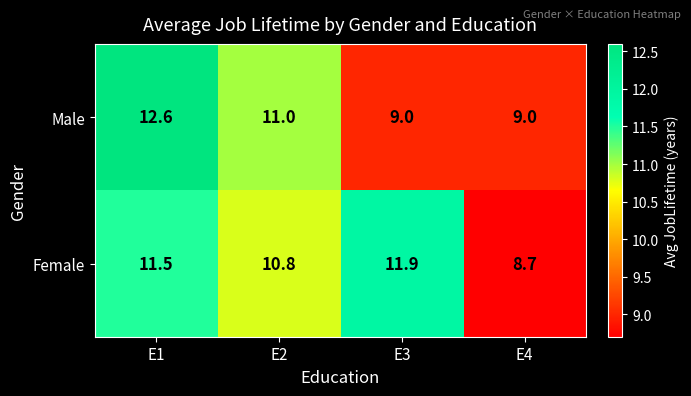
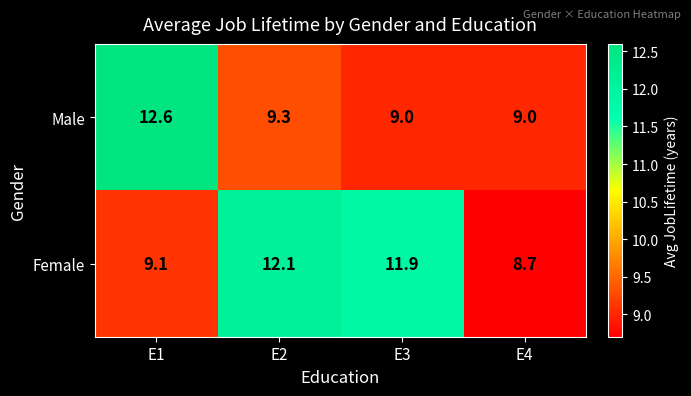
  {
    "Male": {
      "E1": 12.6,
-     "E2": 11.0,
+     "E2": 9.3,
      "E3": 9.0,
      "E4": 9.0
    },
    "Female": {
-     "E1": 11.5,
-     "E2": 10.8,
+     "E1": 9.1,
+     "E2": 12.1,
      "E3": 11.9,
      "E4": 8.7
    }
  }
